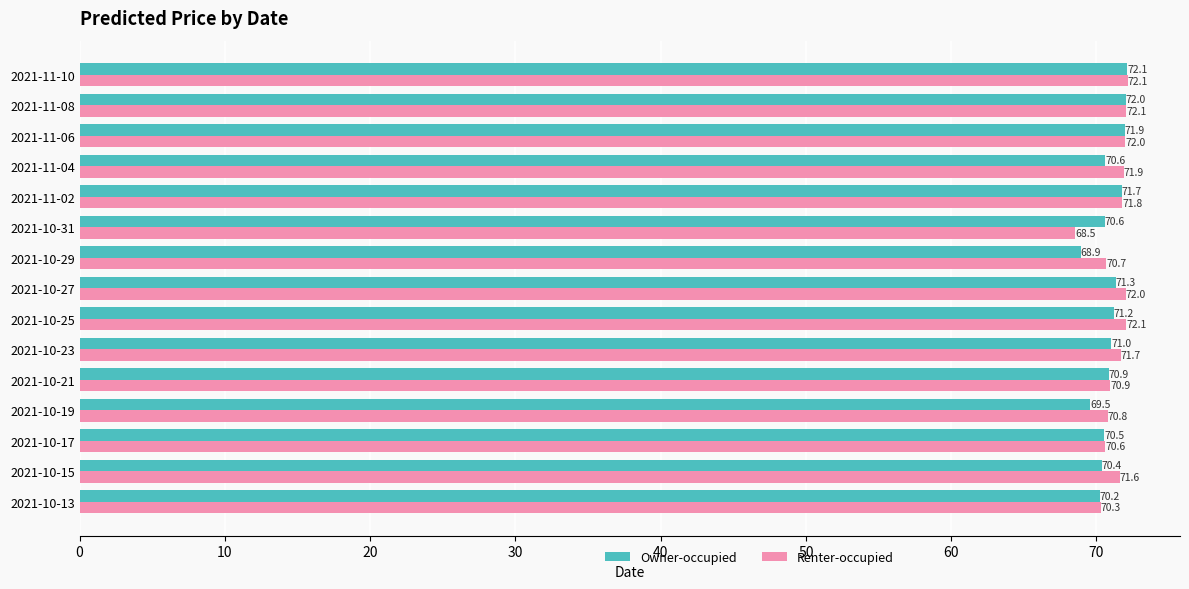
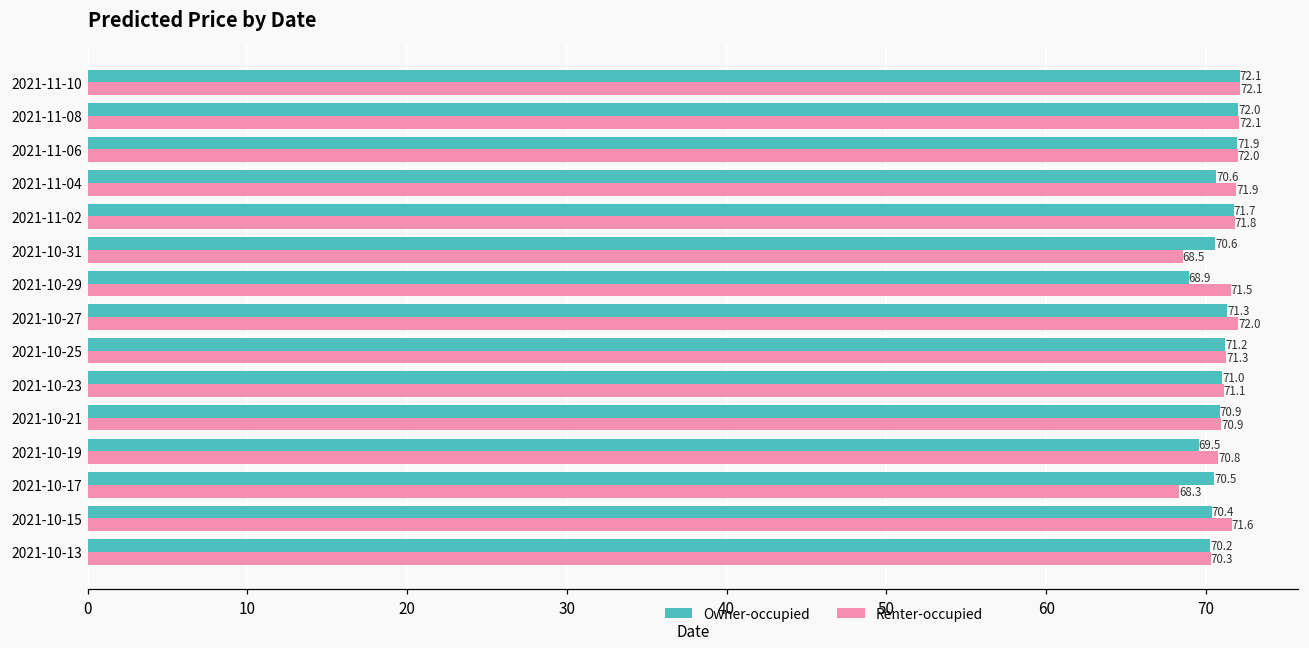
  {
    "Owner-occupied": {
      "2021-11-10": 72.1,
      "2021-11-08": 72.0,
      "2021-11-06": 71.9,
      "2021-11-04": 70.6,
      "2021-11-02": 71.7,
      "2021-10-31": 70.6,
      "2021-10-29": 68.9,
      "2021-10-27": 71.3,
      "2021-10-25": 71.2,
      "2021-10-23": 71.0,
      "2021-10-21": 70.9,
      "2021-10-19": 69.5,
      "2021-10-17": 70.5,
      "2021-10-15": 70.4,
      "2021-10-13": 70.2
    },
    "Renter-occupied": {
      "2021-11-10": 72.1,
      "2021-11-08": 72.1,
      "2021-11-06": 72.0,
      "2021-11-04": 71.9,
      "2021-11-02": 71.8,
      "2021-10-31": 68.5,
-     "2021-10-29": 70.7,
+     "2021-10-29": 71.5,
      "2021-10-27": 72.0,
-     "2021-10-25": 72.1,
-     "2021-10-23": 71.7,
+     "2021-10-25": 71.3,
+     "2021-10-23": 71.1,
      "2021-10-21": 70.9,
      "2021-10-19": 70.8,
-     "2021-10-17": 70.6,
+     "2021-10-17": 68.3,
      "2021-10-15": 71.6,
      "2021-10-13": 70.3
    }
  }
